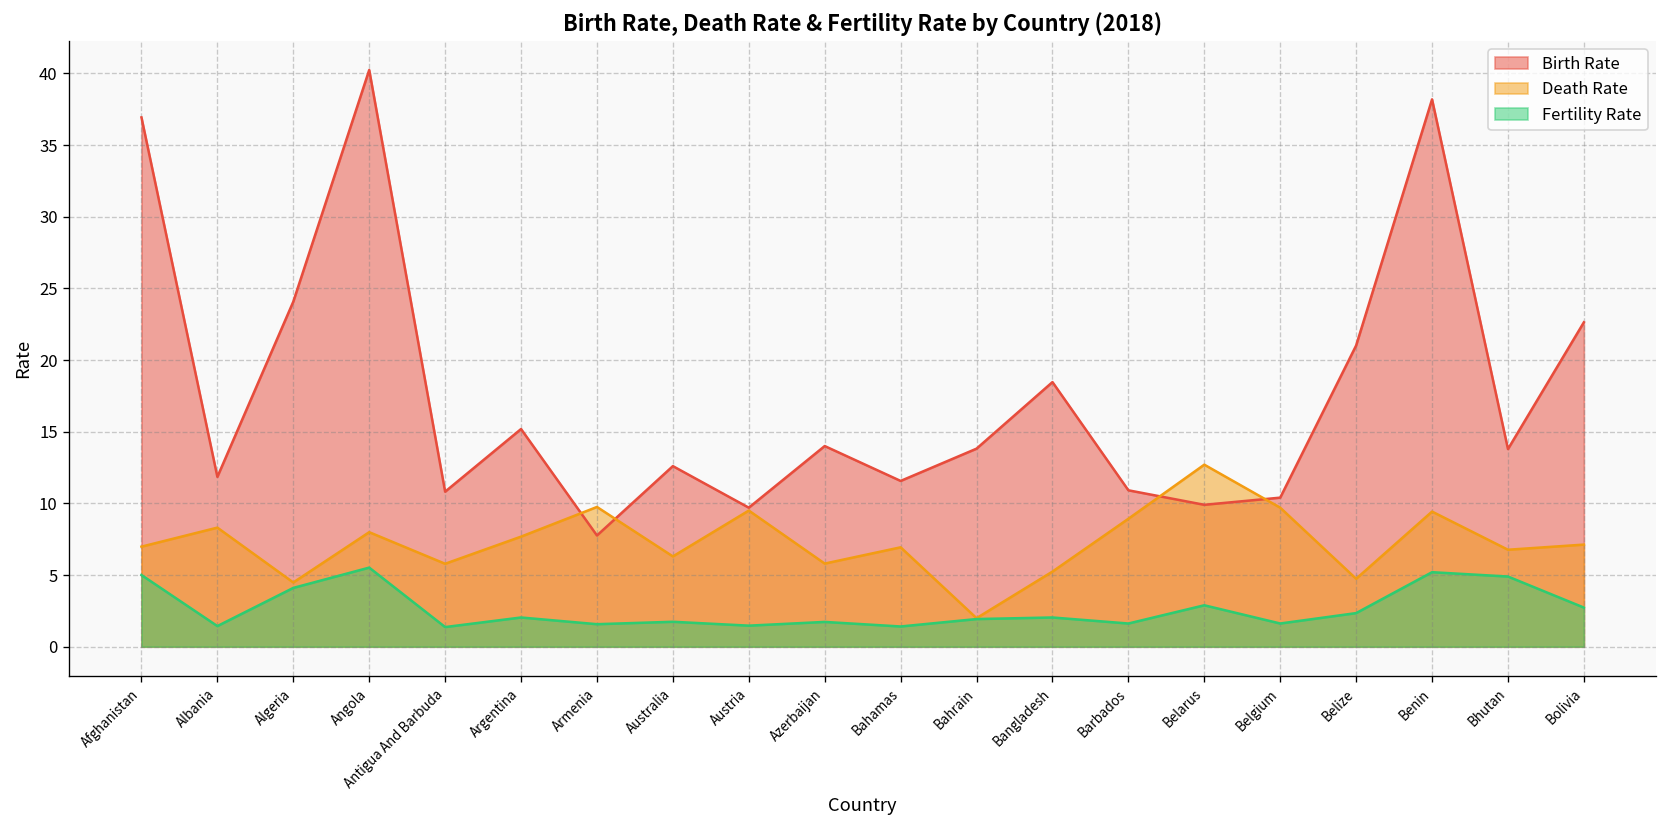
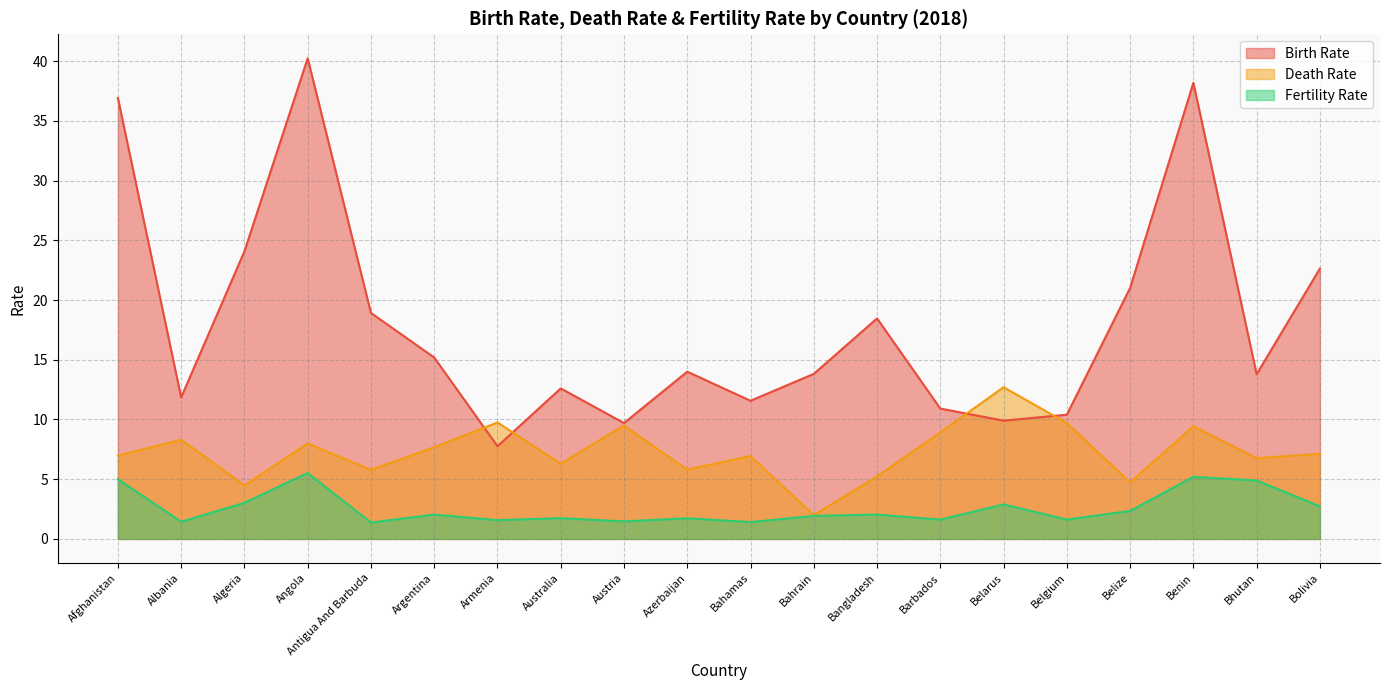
  {
    "Birth Rate": {
      "Afghanistan": 36.9,
      "Albania": 11.9,
      "Algeria": 24.1,
      "Angola": 40.2,
-     "Antigua And Barbuda": 10.8,
+     "Antigua And Barbuda": 18.9,
      "Argentina": 15.2,
      "Armenia": 7.8,
      "Australia": 12.6,
      "Azerbaijan": 14.0,
      "Bahamas": 11.6,
      "Bahrain": 13.8,
      "Bangladesh": 18.5,
      "Barbados": 10.9,
      "Belarus": 9.9,
      "Belgium": 10.4,
      "Belize": 21.0,
      "Benin": 38.2,
      "Bhutan": 13.8,
      "Bolivia": 22.6
    },
    "Death Rate": {
      "Afghanistan": 7.0,
      "Albania": 8.3,
      "Algeria": 4.5,
      "Angola": 8.0,
      "Antigua And Barbuda": 5.8,
      "Argentina": 7.7,
      "Armenia": 9.8,
      "Australia": 6.3,
      "Azerbaijan": 5.8,
      "Bahamas": 6.9,
      "Bangladesh": 5.2,
      "Barbados": 8.9,
      "Belarus": 12.7,
      "Belgium": 9.7,
      "Belize": 4.7,
      "Benin": 9.4,
      "Bhutan": 6.8,
      "Bolivia": 7.1
    },
    "Fertility Rate": {
      "Afghanistan": 5.0,
      "Albania": 1.4,
-     "Algeria": 4.1,
+     "Algeria": 3.0,
      "Angola": 5.5,
      "Antigua And Barbuda": 1.4,
      "Argentina": 2.0,
      "Armenia": 1.6,
      "Australia": 1.7,
      "Austria": 1.5,
      "Azerbaijan": 1.7,
      "Bahamas": 1.4,
      "Bangladesh": 2.0,
      "Barbados": 1.6,
      "Belarus": 2.9,
      "Belgium": 1.6,
      "Belize": 2.3,
      "Benin": 5.2,
      "Bhutan": 4.9,
      "Bolivia": 2.7
    }
  }
